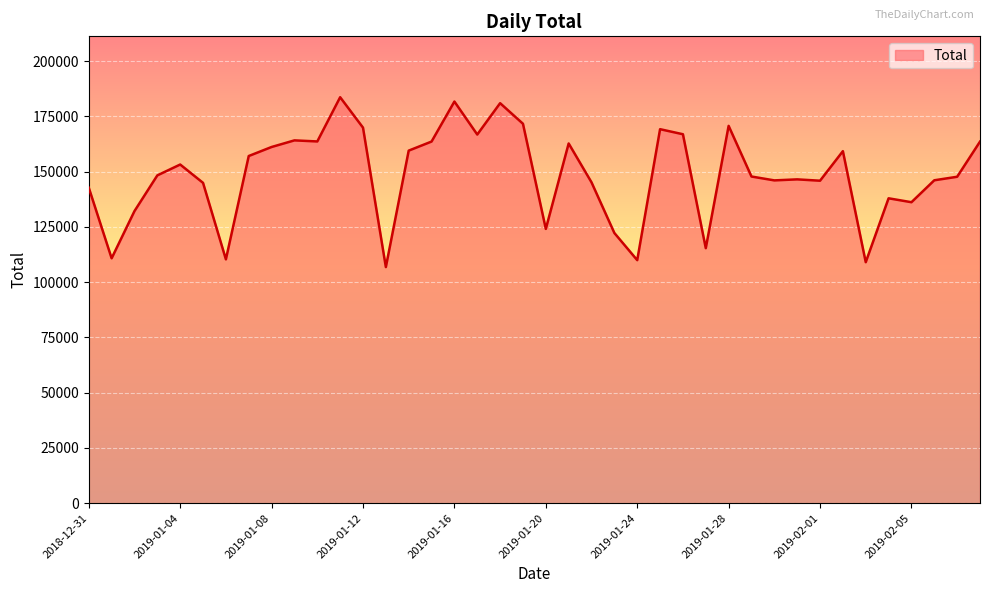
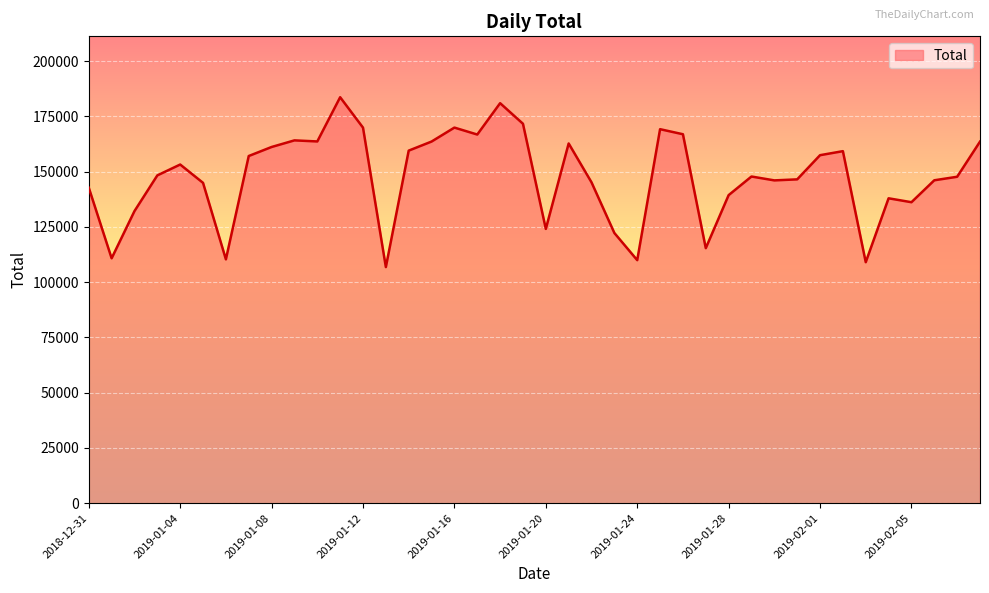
  {
    "2018-12-31": 143000,
    "2019-01-04": 153000,
    "2019-01-08": 161000,
    "2019-01-12": 170000,
-   "2019-01-16": 182000,
+   "2019-01-16": 170000,
    "2019-01-20": 124000,
    "2019-01-24": 110000,
-   "2019-01-28": 171000,
-   "2019-02-01": 146000,
+   "2019-01-28": 139000,
+   "2019-02-01": 157000,
    "2019-02-05": 136000
  }
